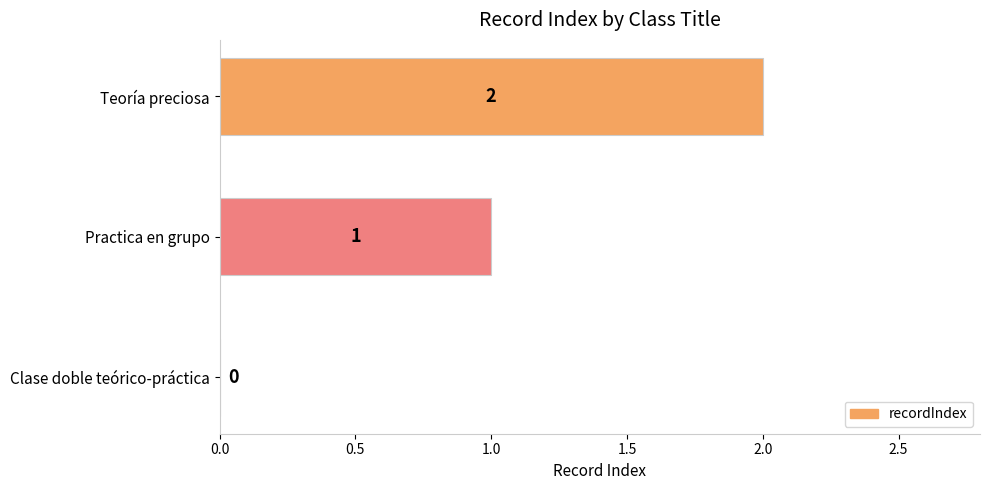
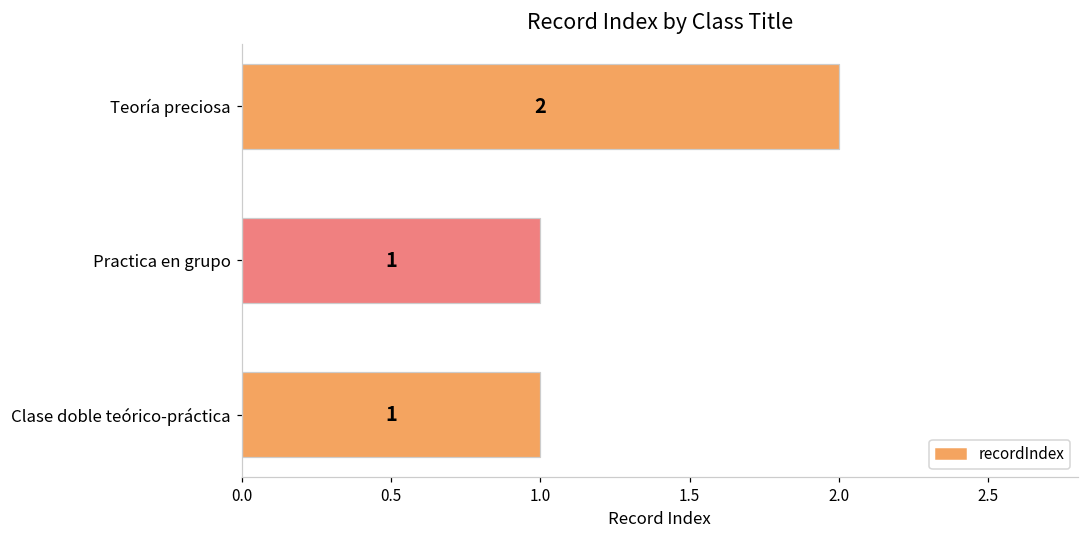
  {
    "Teoría preciosa": 2,
    "Practica en grupo": 1,
-   "Clase doble teórico-práctica": 0
+   "Clase doble teórico-práctica": 1
  }
